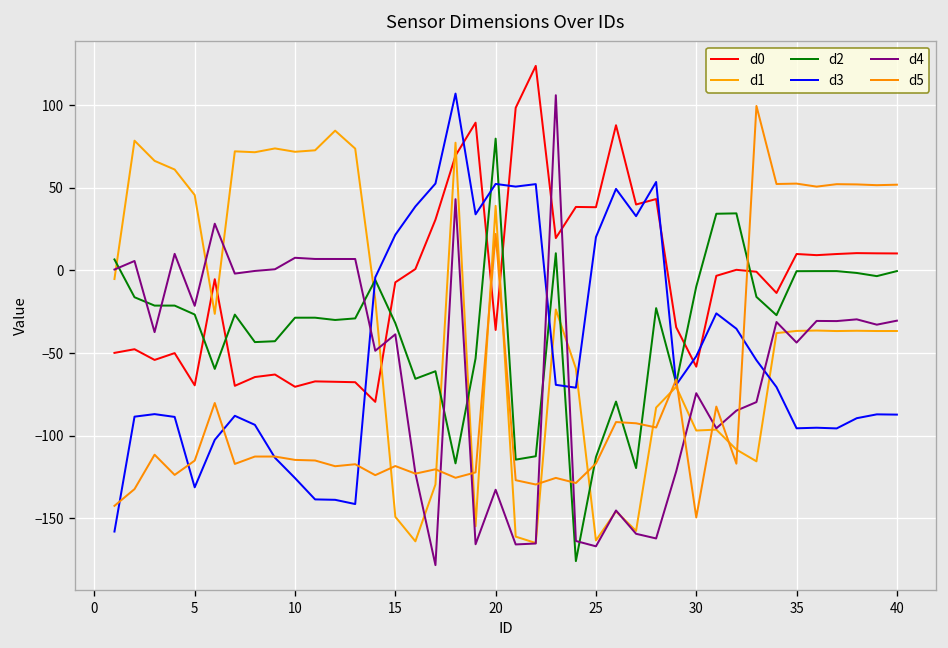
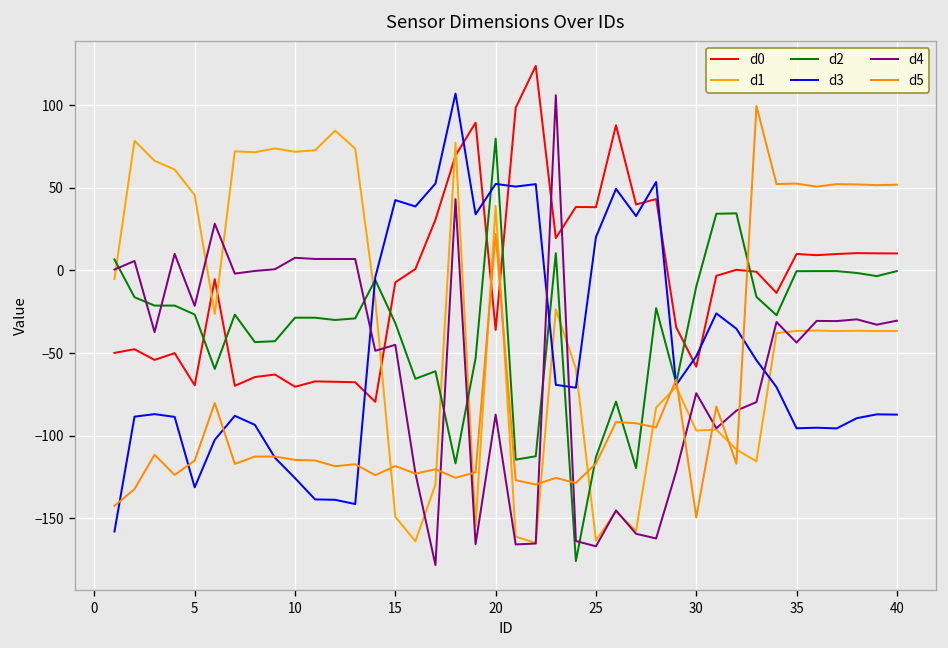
  {
    "d0": {
      "5": -70,
      "10": -70,
      "15": -7,
      "20": -36,
      "25": 38,
      "30": -58,
      "35": 10,
      "40": 10
    },
    "d2": {
      "5": -27,
      "10": -29,
      "15": -32,
      "20": 80,
      "25": -113,
      "30": -10,
      "35": 0,
      "40": 0
    },
    "d3": {
      "5": -131,
      "10": -126,
-     "15": 22,
+     "15": 43,
      "20": 52,
      "25": 20,
      "30": -52,
      "35": -96,
      "40": -87
    },
    "d4": {
      "5": -21,
      "10": 8,
-     "15": -39,
-     "20": -133,
+     "15": -45,
+     "20": -87,
      "25": -167,
      "30": -74,
      "35": -44,
      "40": -30
    }
  }
